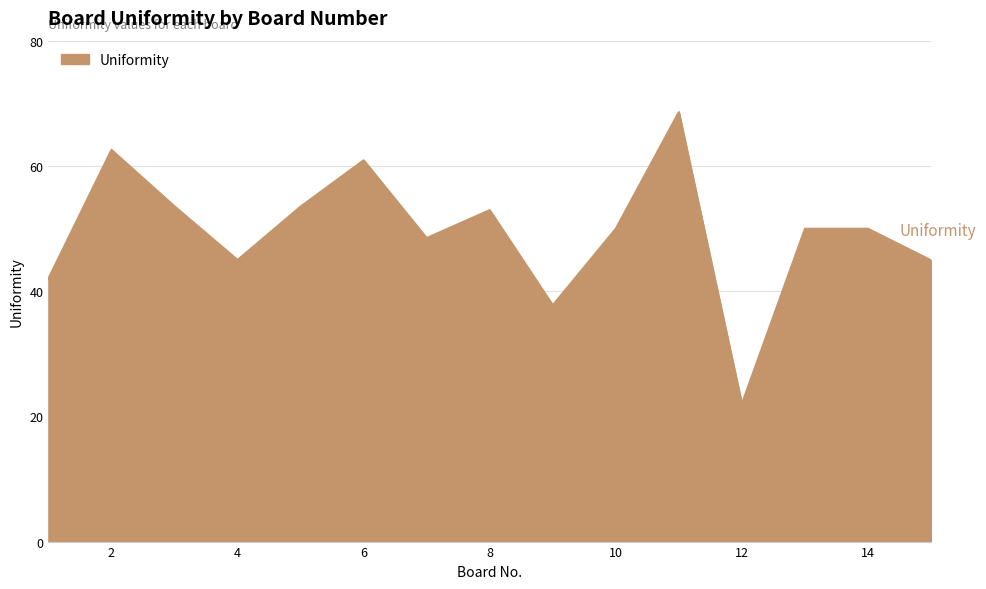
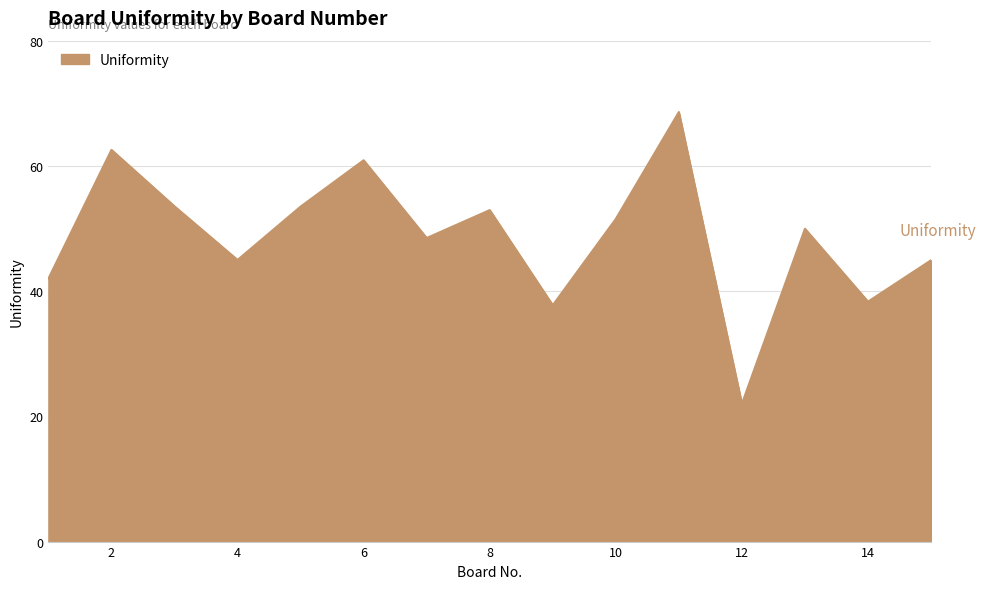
  {
    "2": 63,
    "4": 45,
    "6": 61,
    "8": 53,
-   "10": 50,
+   "10": 52,
    "12": 22,
-   "14": 50
+   "14": 38
  }
